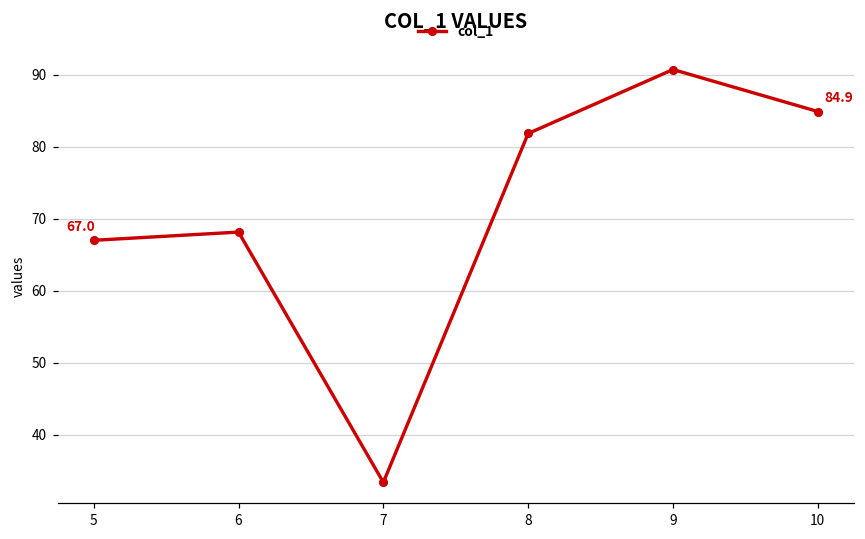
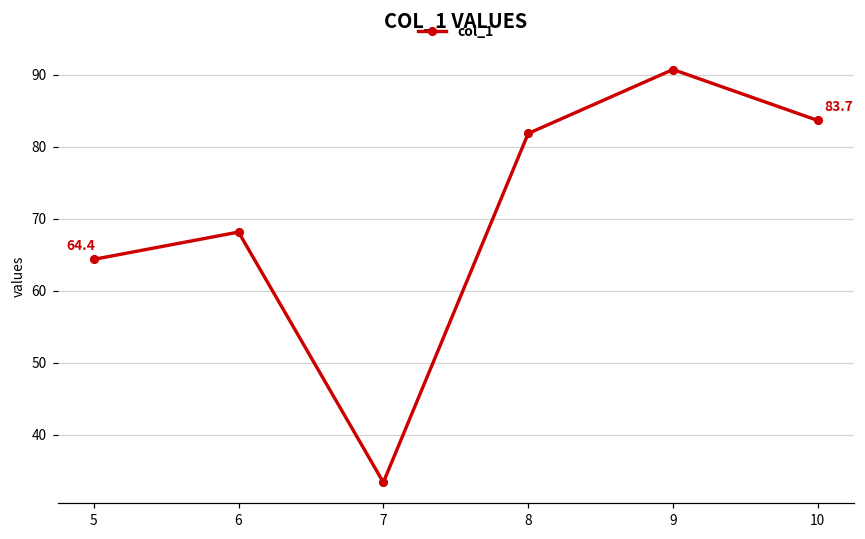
  {
-   "5": 67.0,
-   "10": 84.9
+   "5": 64.4,
+   "10": 83.7
  }
